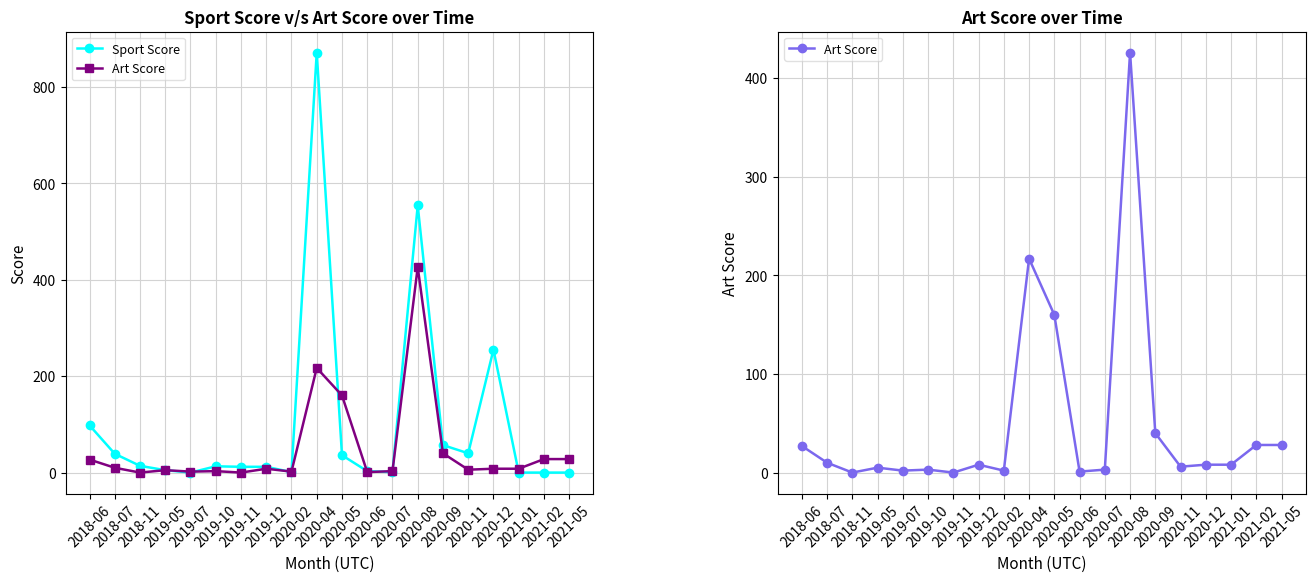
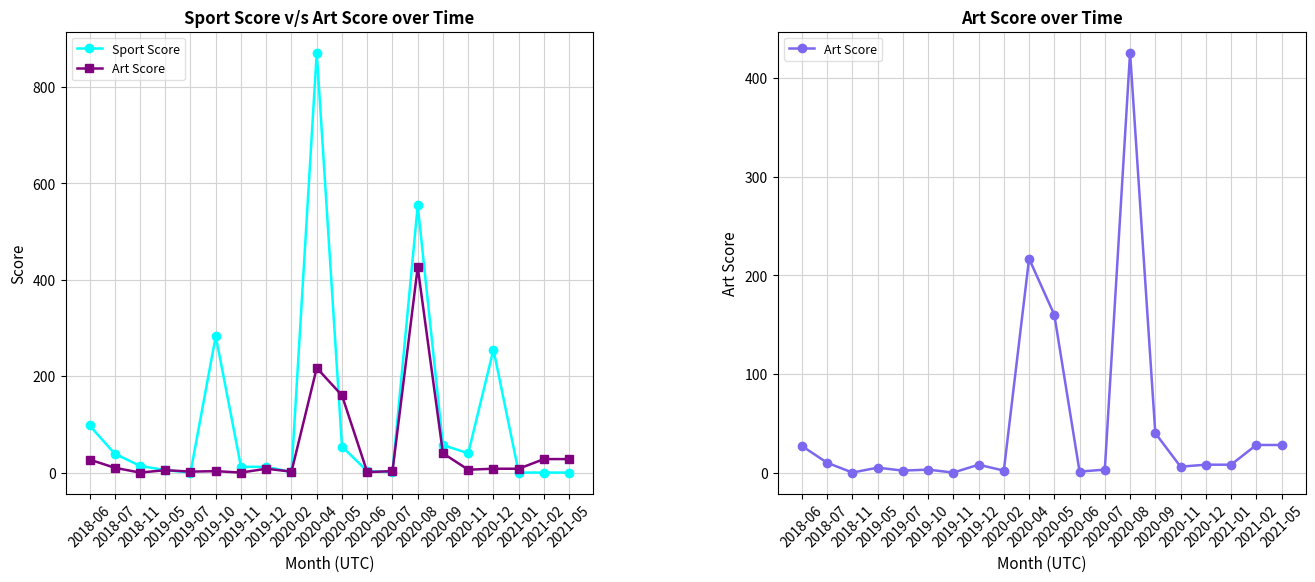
  {
    "Sport Score v/s Art Score over Time": {
      "Sport Score": {
        "2018-06": 100,
        "2018-07": 40,
        "2018-11": 10,
-       "2019-10": 10,
+       "2019-10": 280,
        "2019-11": 10,
        "2020-04": 870,
-       "2020-05": 40,
+       "2020-05": 50,
        "2020-08": 550,
        "2020-09": 60,
        "2020-11": 40,
        "2020-12": 260,
        "2021-01": 0,
        "2021-02": 0,
        "2021-05": 0
      }
    },
    "Art Score over Time": {
      "2018-06": 30,
      "2018-07": 10,
      "2018-11": 0,
      "2019-05": 10,
      "2019-07": 0,
      "2019-10": 0,
      "2019-11": 0,
      "2019-12": 10,
      "2020-02": 0,
      "2020-04": 220,
      "2020-05": 160,
      "2020-06": 0,
      "2020-07": 0,
      "2020-08": 430,
      "2020-09": 40,
      "2020-11": 10,
      "2020-12": 10,
      "2021-01": 10,
      "2021-02": 30,
      "2021-05": 30
    }
  }
